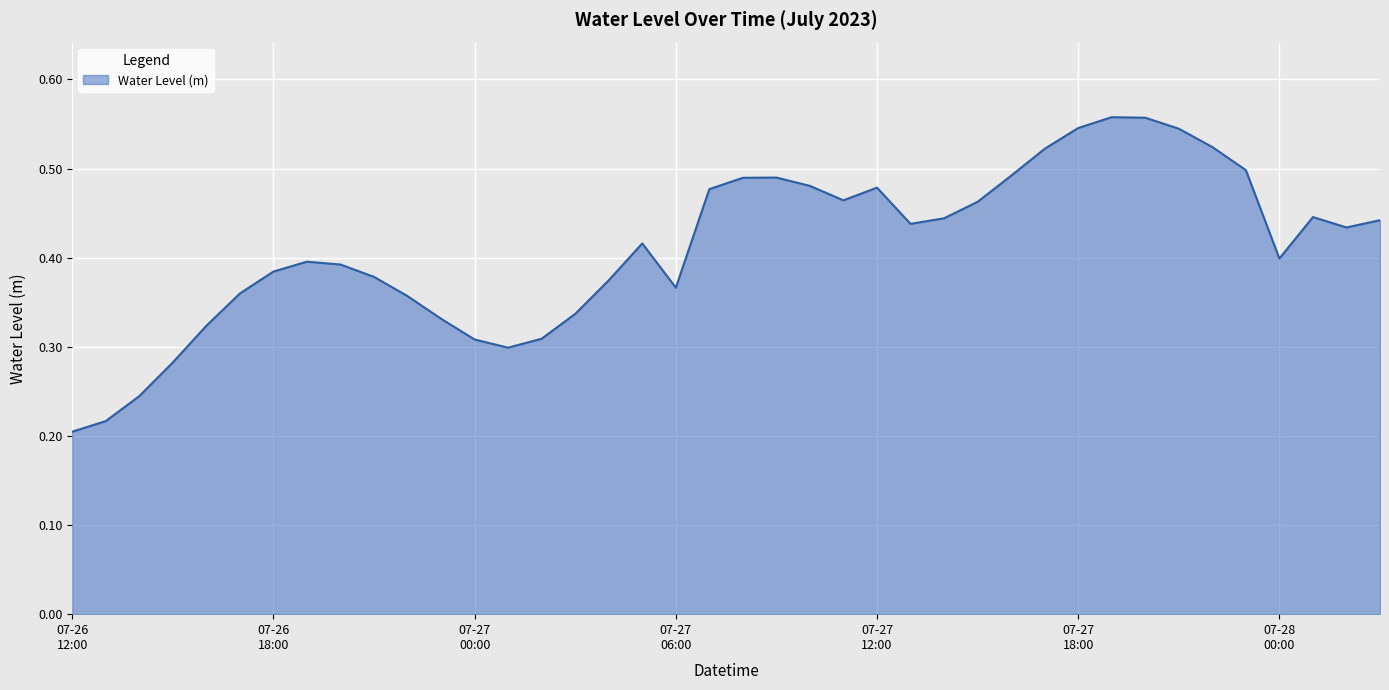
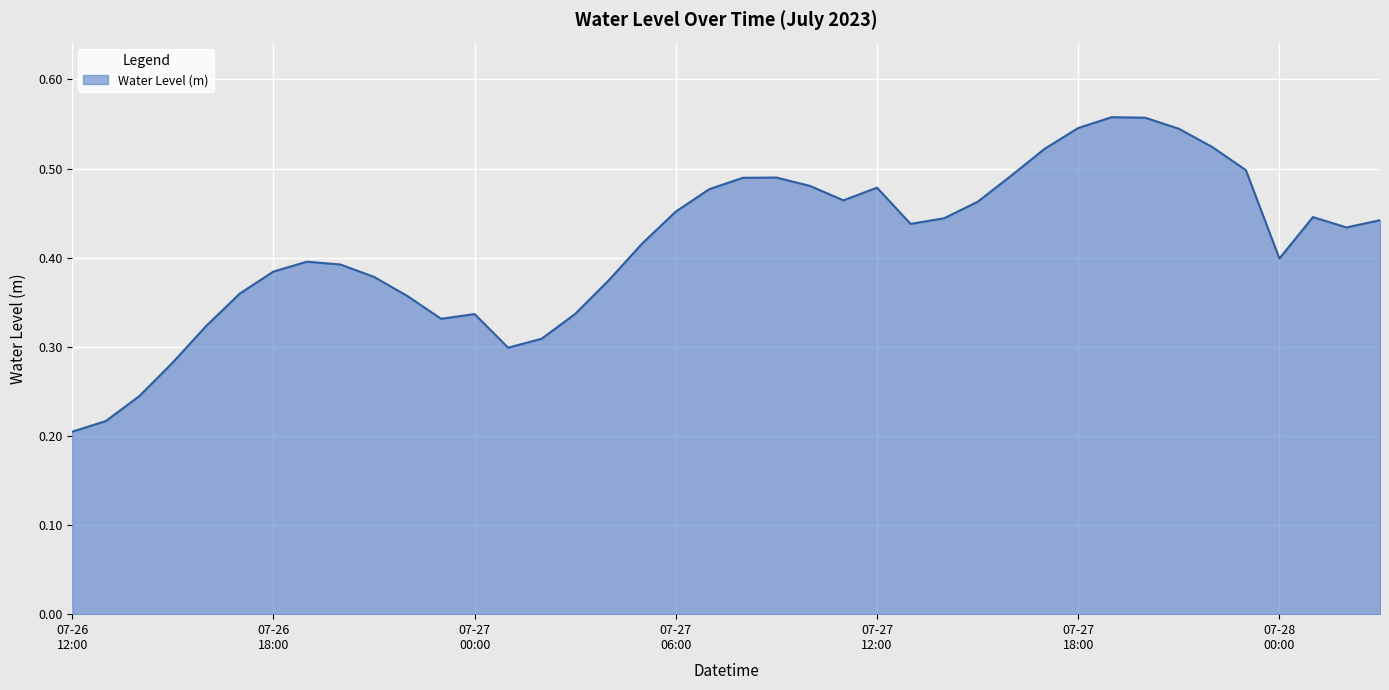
  {
    "07-26 12:00": 0.20,
    "07-26 18:00": 0.38,
-   "07-27 00:00": 0.31,
-   "07-27 06:00": 0.37,
+   "07-27 00:00": 0.34,
+   "07-27 06:00": 0.45,
    "07-27 12:00": 0.48,
    "07-27 18:00": 0.55,
    "07-28 00:00": 0.40
  }
